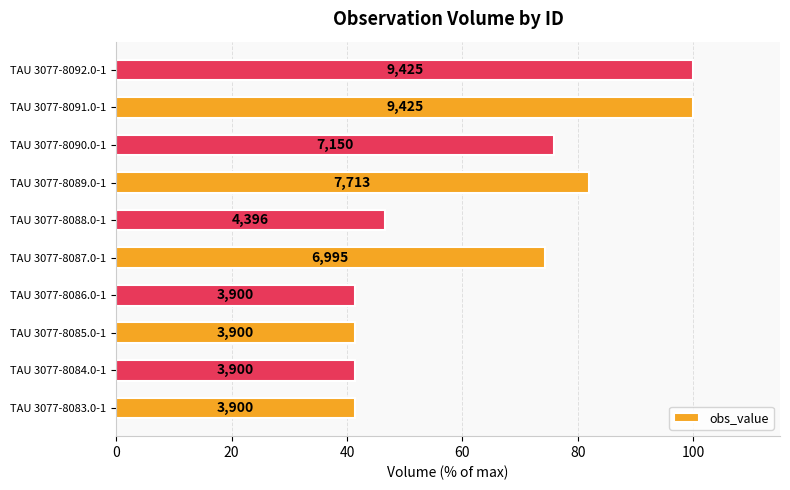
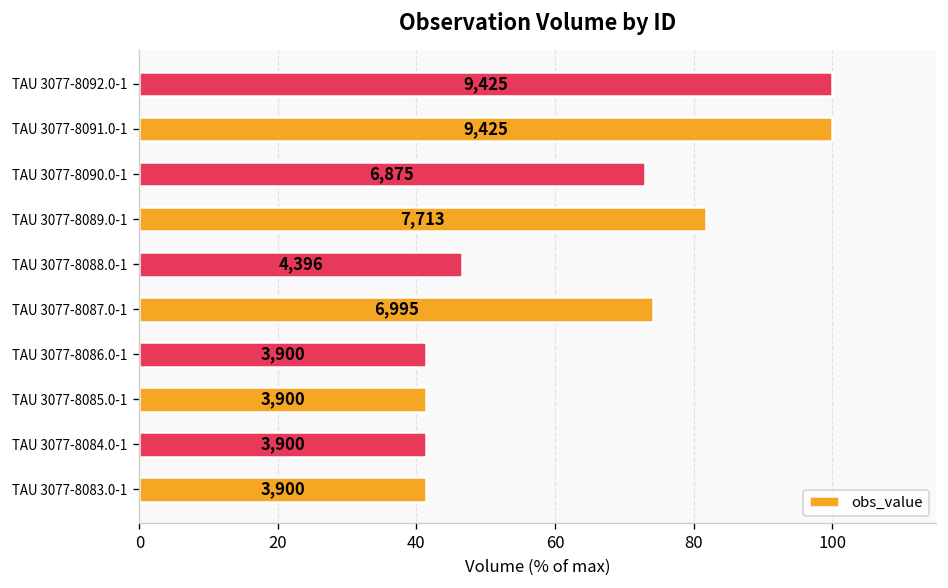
  {
-   "TAU 3077-8090.0-1": "7,150"
+   "TAU 3077-8090.0-1": "6,875"
  }
